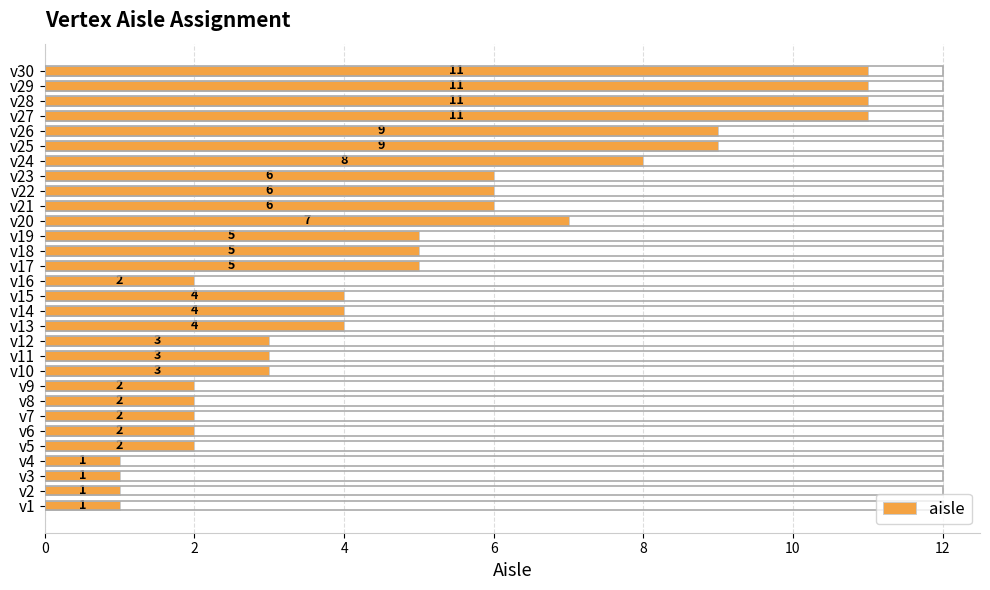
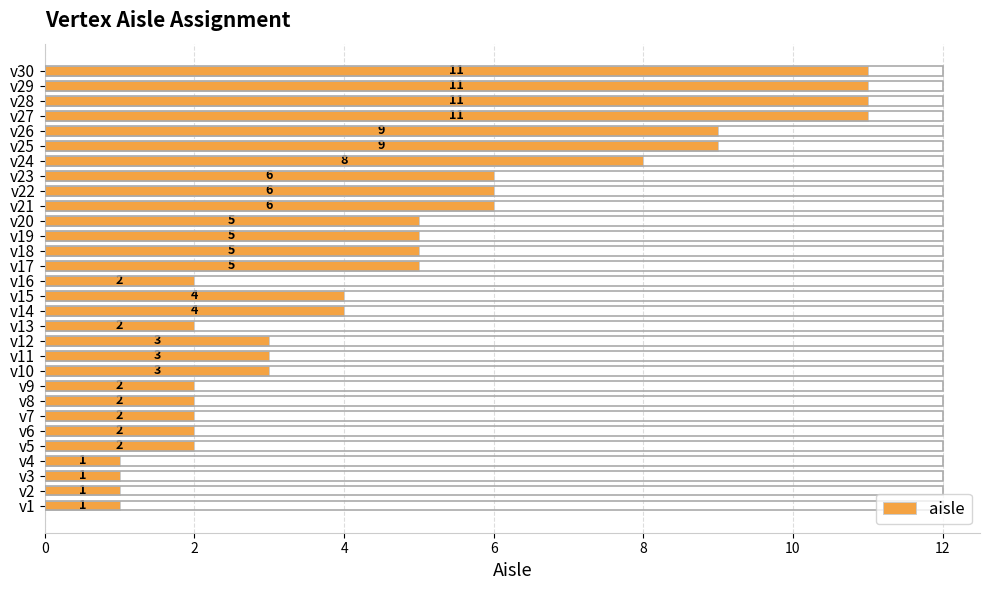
  {
    "v30": 11,
    "v29": 11,
    "v28": 11,
    "v27": 11,
    "v26": 9,
    "v25": 9,
    "v24": 8,
    "v23": 6,
    "v22": 6,
    "v21": 6,
-   "v20": 7,
+   "v20": 5,
    "v19": 5,
    "v18": 5,
    "v17": 5,
    "v16": 2,
    "v15": 4,
    "v14": 4,
-   "v13": 4,
+   "v13": 2,
    "v12": 3,
    "v11": 3,
    "v10": 3,
    "v9": 2,
    "v8": 2,
    "v7": 2,
    "v6": 2,
    "v5": 2,
    "v4": 1,
    "v3": 1,
    "v2": 1,
    "v1": 1
  }
